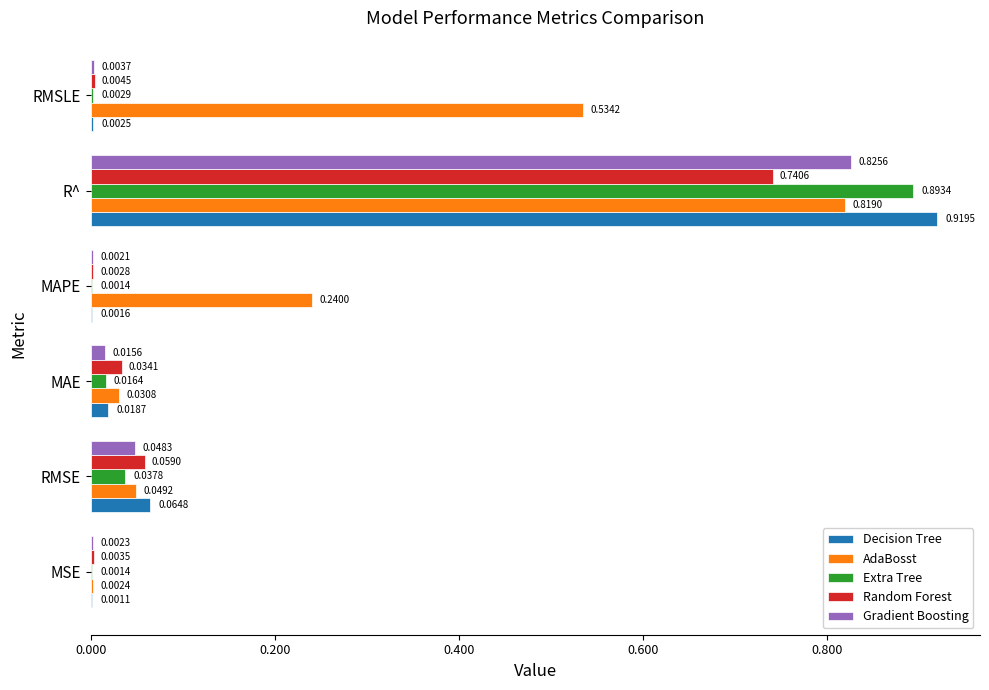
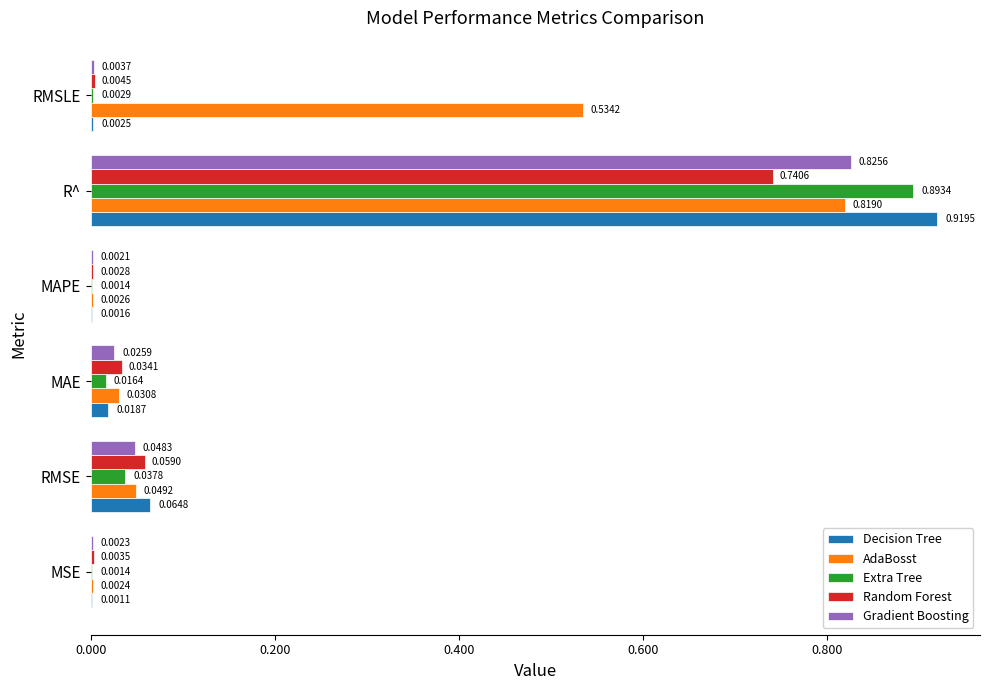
  {
    "Decision Tree": {
      "RMSLE": 0.0025,
      "R^": 0.9195,
      "MAPE": 0.0016,
      "MAE": 0.0187,
      "RMSE": 0.0648,
      "MSE": 0.0011
    },
    "AdaBosst": {
      "RMSLE": 0.5342,
      "R^": 0.8190,
-     "MAPE": 0.2400,
+     "MAPE": 0.0026,
      "MAE": 0.0308,
      "RMSE": 0.0492,
      "MSE": 0.0024
    },
    "Extra Tree": {
      "RMSLE": 0.0029,
      "R^": 0.8934,
      "MAPE": 0.0014,
      "MAE": 0.0164,
      "RMSE": 0.0378,
      "MSE": 0.0014
    },
    "Random Forest": {
      "RMSLE": 0.0045,
      "R^": 0.7406,
      "MAPE": 0.0028,
      "MAE": 0.0341,
      "RMSE": 0.0590,
      "MSE": 0.0035
    },
    "Gradient Boosting": {
      "RMSLE": 0.0037,
      "R^": 0.8256,
      "MAPE": 0.0021,
-     "MAE": 0.0156,
+     "MAE": 0.0259,
      "RMSE": 0.0483,
      "MSE": 0.0023
    }
  }
